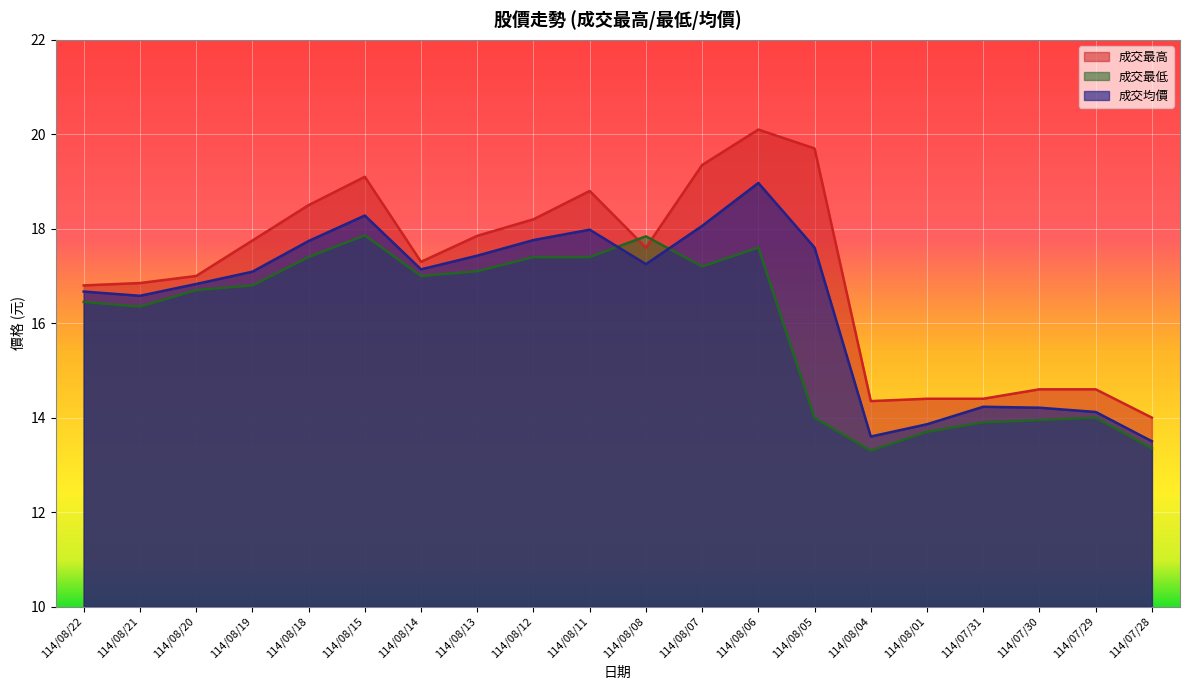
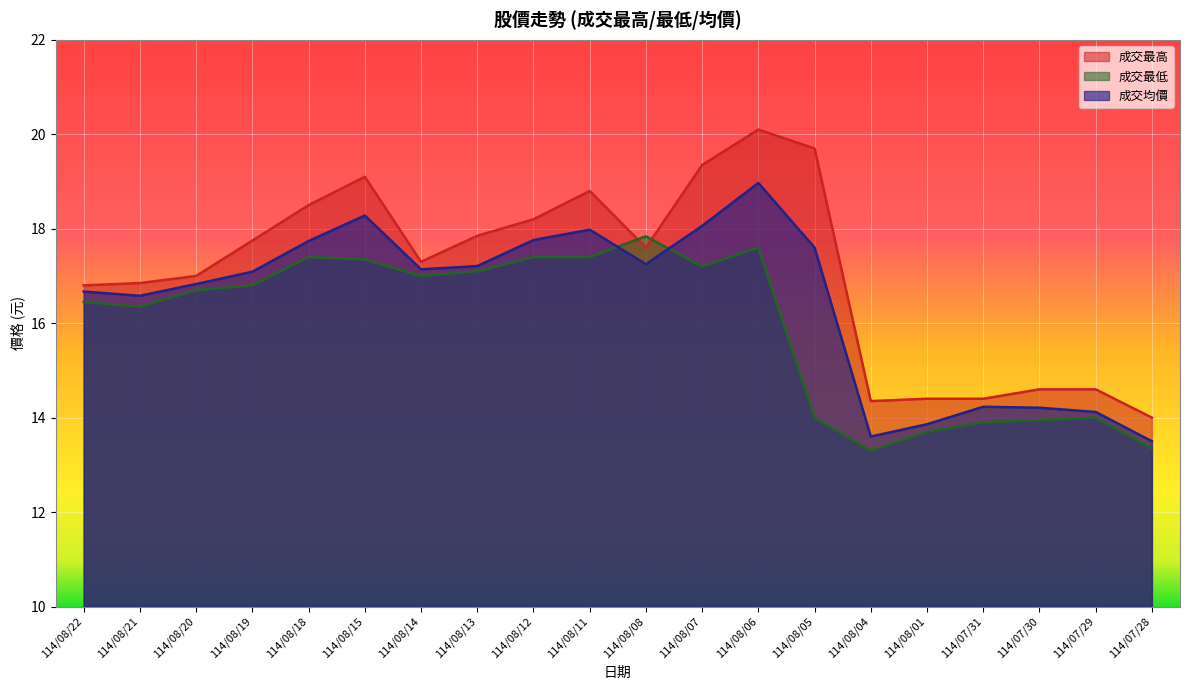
  {
    "成交最高": {
      "114/08/22": 16.8,
      "114/08/21": 16.9,
      "114/08/20": 17.0,
      "114/08/19": 17.8,
      "114/08/18": 18.5,
      "114/08/15": 19.1,
      "114/08/14": 17.3,
      "114/08/13": 17.9,
      "114/08/12": 18.2,
      "114/08/11": 18.8,
      "114/08/08": 17.6,
      "114/08/07": 19.4,
      "114/08/06": 20.1,
      "114/08/05": 19.7,
      "114/08/04": 14.4,
      "114/08/01": 14.4,
      "114/07/31": 14.4,
      "114/07/30": 14.6,
      "114/07/29": 14.6,
      "114/07/28": 14.0
    },
    "成交最低": {
      "114/08/22": 16.5,
      "114/08/21": 16.4,
      "114/08/20": 16.7,
      "114/08/19": 16.8,
      "114/08/18": 17.4,
-     "114/08/15": 17.9,
+     "114/08/15": 17.4,
      "114/08/14": 17.0,
      "114/08/13": 17.1,
      "114/08/12": 17.4,
      "114/08/11": 17.4,
      "114/08/08": 17.8,
      "114/08/07": 17.2,
      "114/08/06": 17.6,
      "114/08/05": 14.0,
      "114/08/04": 13.3,
      "114/08/01": 13.7,
      "114/07/31": 13.9,
      "114/07/30": 14.0,
      "114/07/29": 14.0,
      "114/07/28": 13.4
    },
    "成交均價": {
      "114/08/22": 16.7,
      "114/08/21": 16.6,
      "114/08/20": 16.8,
      "114/08/19": 17.1,
      "114/08/18": 17.7,
      "114/08/15": 18.3,
      "114/08/14": 17.1,
-     "114/08/13": 17.4,
+     "114/08/13": 17.2,
      "114/08/12": 17.8,
      "114/08/11": 18.0,
      "114/08/08": 17.3,
      "114/08/07": 18.1,
      "114/08/06": 19.0,
      "114/08/05": 17.6,
      "114/08/04": 13.6,
      "114/08/01": 13.9,
      "114/07/31": 14.2,
      "114/07/30": 14.2,
      "114/07/29": 14.1,
      "114/07/28": 13.5
    }
  }
